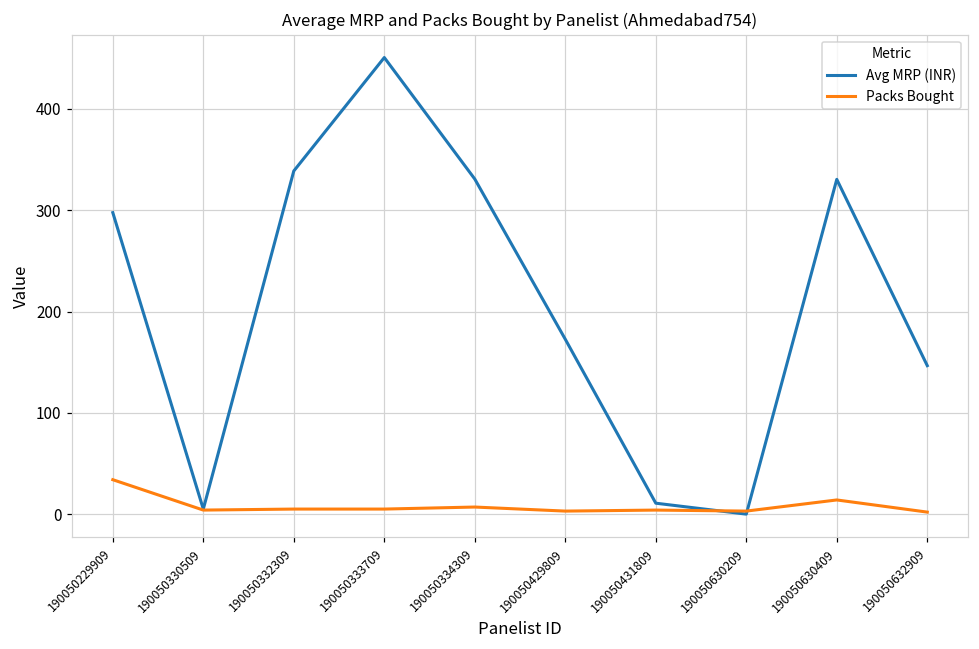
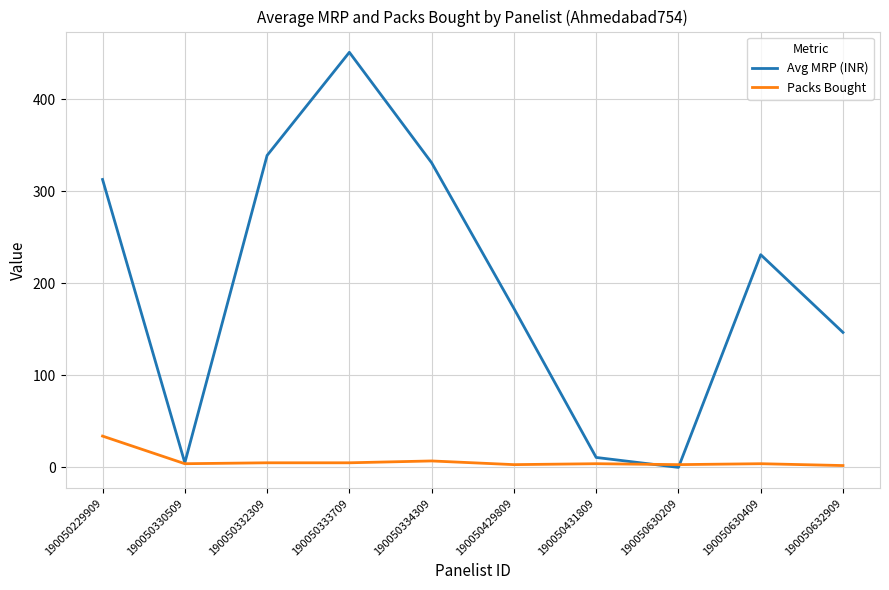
  {
    "Avg MRP (INR)": {
-     "190050229909": 300,
+     "190050229909": 310,
      "190050332309": 340,
      "190050333709": 450,
      "190050334309": 330,
      "190050429809": 170,
      "190050431809": 10,
      "190050630209": 0,
-     "190050630409": 330,
+     "190050630409": 230,
      "190050632909": 150
    },
    "Packs Bought": {
      "190050229909": 30,
      "190050332309": 10,
      "190050333709": 10,
      "190050334309": 10,
      "190050429809": 0,
      "190050431809": 0,
      "190050630209": 0,
-     "190050630409": 10,
+     "190050630409": 0,
      "190050632909": 0
    }
  }
